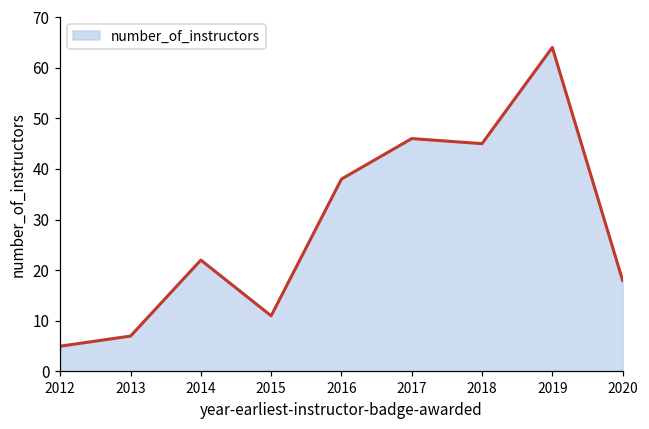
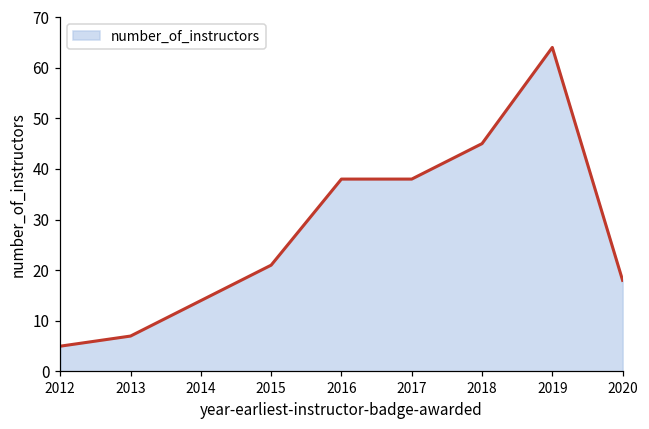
  {
    "2012": 5,
    "2013": 7,
-   "2014": 22,
-   "2015": 11,
+   "2014": 14,
+   "2015": 21,
    "2016": 38,
-   "2017": 46,
+   "2017": 38,
    "2018": 45,
    "2019": 64,
    "2020": 18
  }
